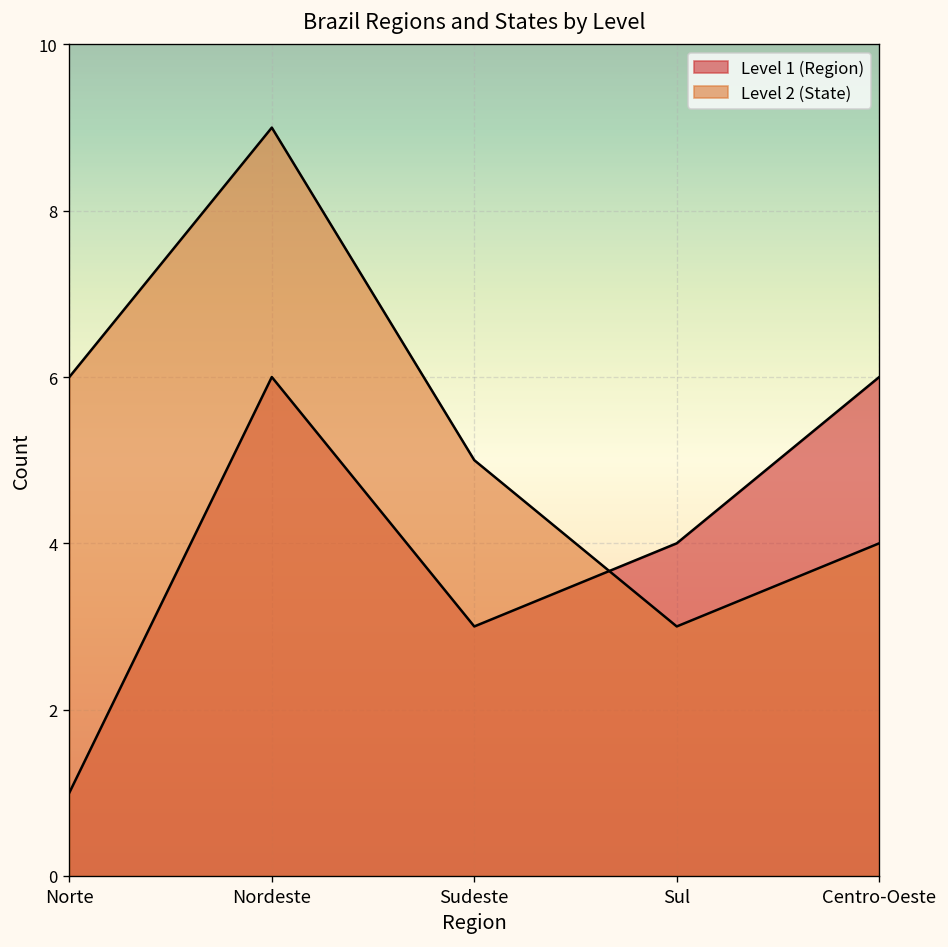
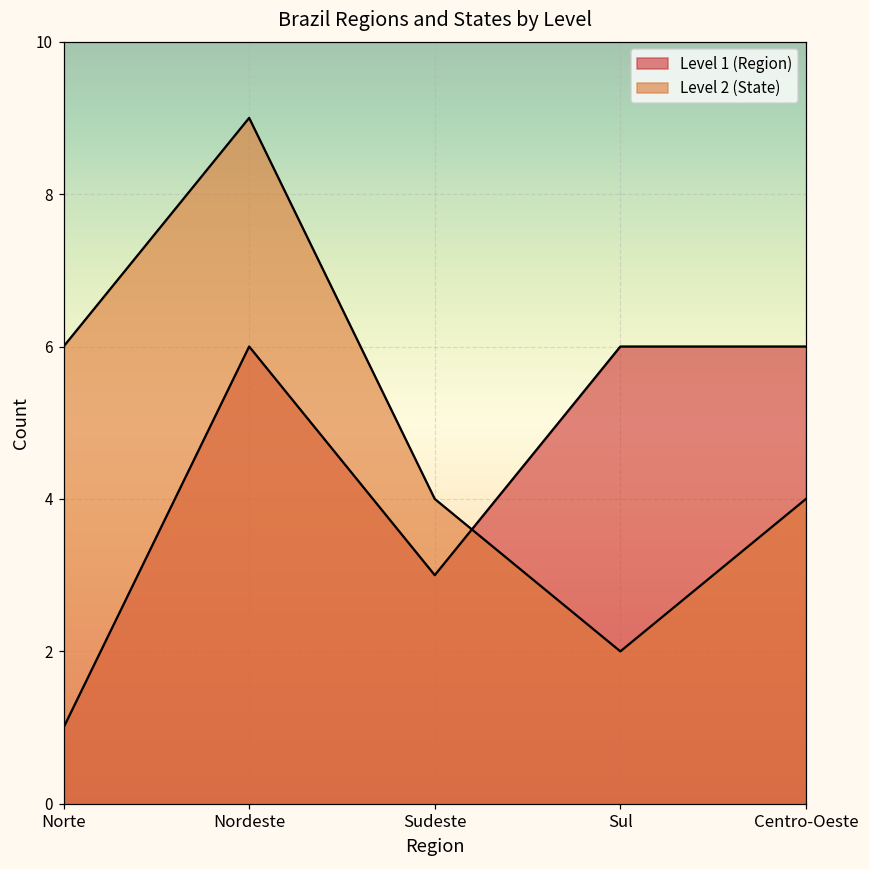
  {
    "Level 1 (Region)": {
      "Norte": 1,
      "Nordeste": 6,
      "Sudeste": 3,
-     "Sul": 4,
+     "Sul": 6,
      "Centro-Oeste": 6
    },
    "Level 2 (State)": {
      "Norte": 6,
      "Nordeste": 9,
-     "Sudeste": 5,
-     "Sul": 3,
+     "Sudeste": 4,
+     "Sul": 2,
      "Centro-Oeste": 4
    }
  }
